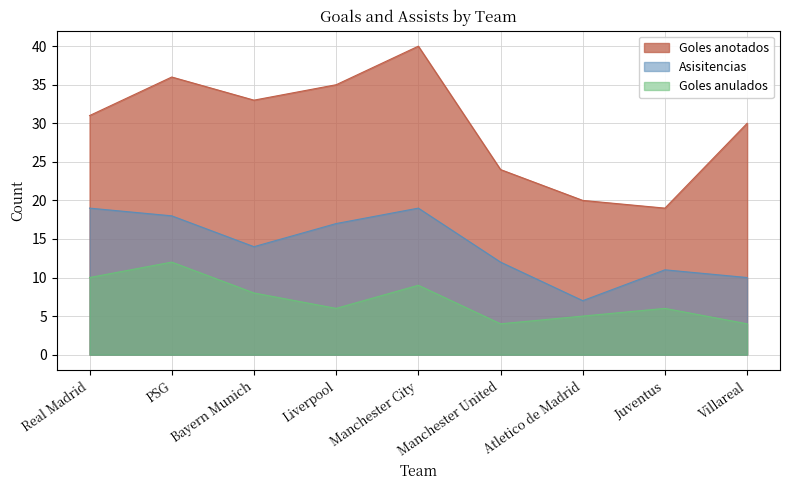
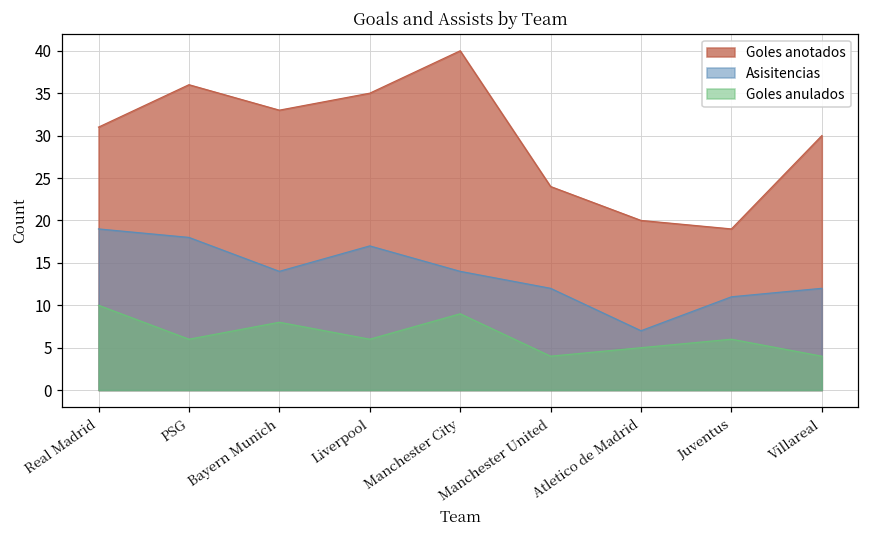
  {
    "Goles anotados": {
      "Real Madrid": 31,
      "PSG": 36,
      "Bayern Munich": 33,
      "Liverpool": 35,
      "Manchester City": 40,
      "Manchester United": 24,
      "Atletico de Madrid": 20,
      "Juventus": 19,
      "Villareal": 30
    },
    "Asisitencias": {
      "Real Madrid": 19,
      "PSG": 18,
      "Bayern Munich": 14,
      "Liverpool": 17,
-     "Manchester City": 19,
+     "Manchester City": 14,
      "Manchester United": 12,
      "Atletico de Madrid": 7,
      "Juventus": 11,
-     "Villareal": 10
+     "Villareal": 12
    },
    "Goles anulados": {
      "Real Madrid": 10,
-     "PSG": 12,
+     "PSG": 6,
      "Bayern Munich": 8,
      "Liverpool": 6,
      "Manchester City": 9,
      "Manchester United": 4,
      "Atletico de Madrid": 5,
      "Juventus": 6,
      "Villareal": 4
    }
  }
